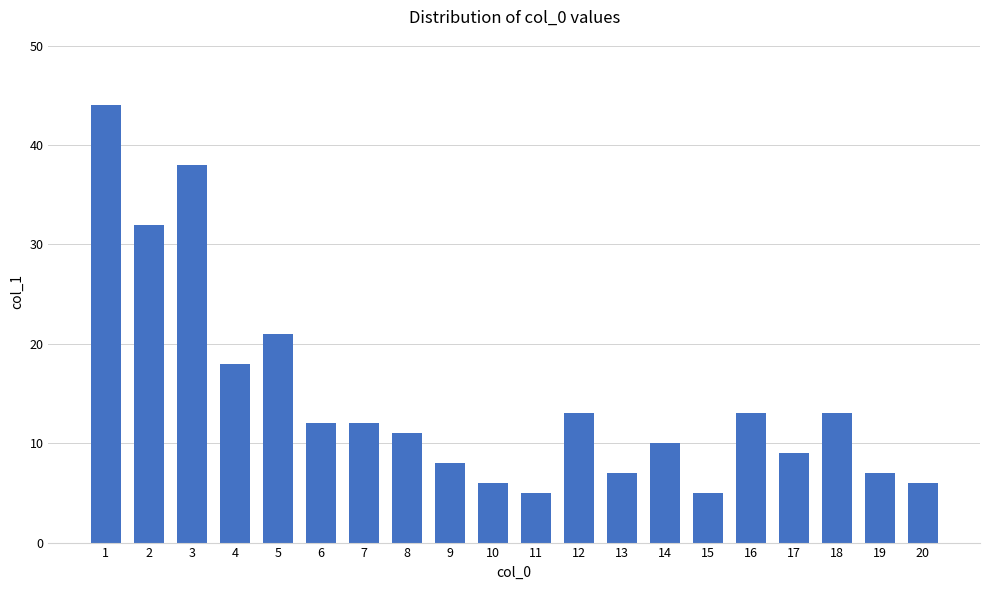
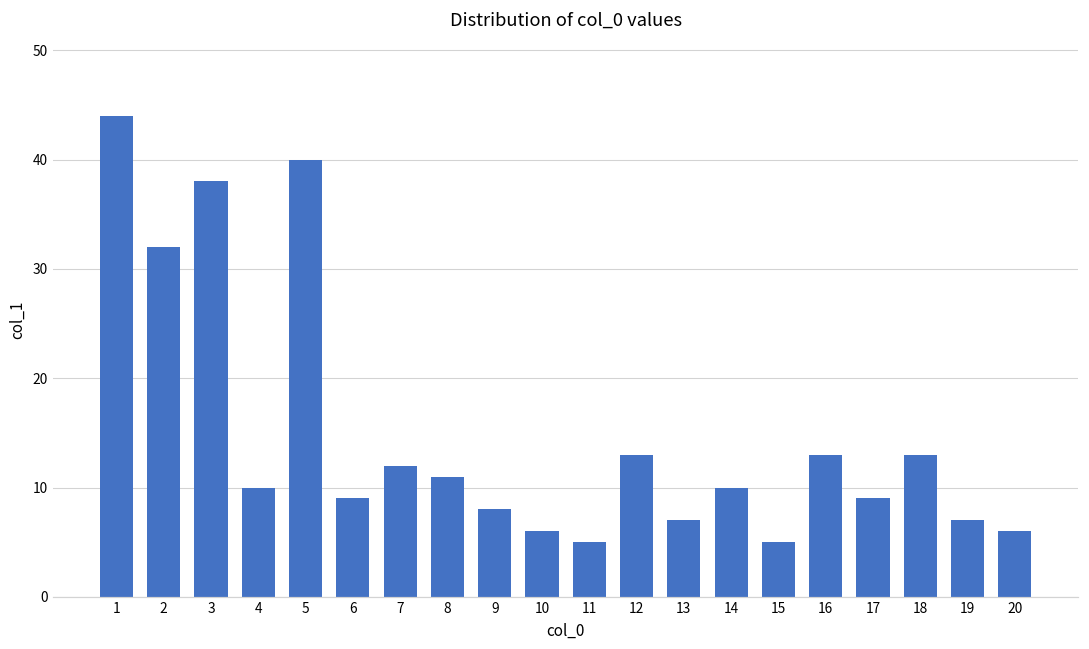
  {
    "1": 44,
    "2": 32,
    "3": 38,
-   "4": 18,
-   "5": 21,
-   "6": 12,
+   "4": 10,
+   "5": 40,
+   "6": 9,
    "7": 12,
    "8": 11,
    "9": 8,
    "10": 6,
    "11": 5,
    "12": 13,
    "13": 7,
    "14": 10,
    "15": 5,
    "16": 13,
    "17": 9,
    "18": 13,
    "19": 7,
    "20": 6
  }
